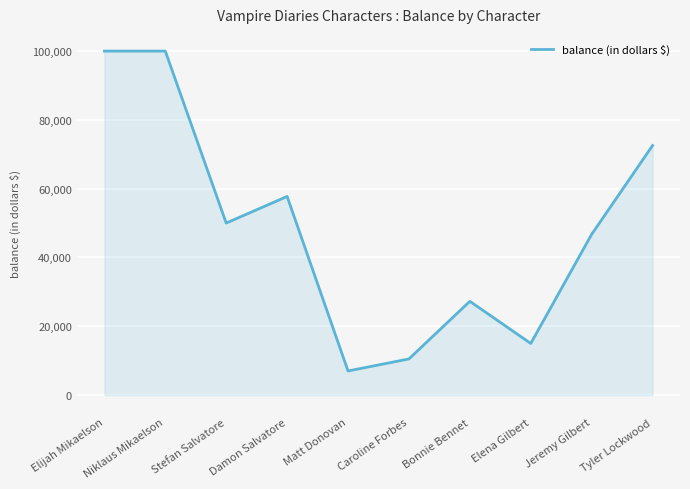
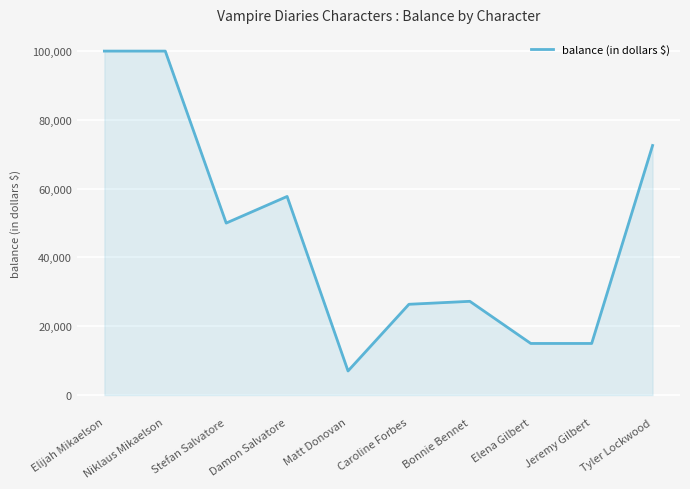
  {
    "Elijah Mikaelson": "100,000",
    "Niklaus Mikaelson": "100,000",
    "Stefan Salvatore": "50,000",
    "Damon Salvatore": "58,000",
    "Matt Donovan": "7,000",
-   "Caroline Forbes": "11,000",
+   "Caroline Forbes": "26,000",
    "Bonnie Bennet": "27,000",
    "Elena Gilbert": "15,000",
-   "Jeremy Gilbert": "47,000",
+   "Jeremy Gilbert": "15,000",
    "Tyler Lockwood": "73,000"
  }
